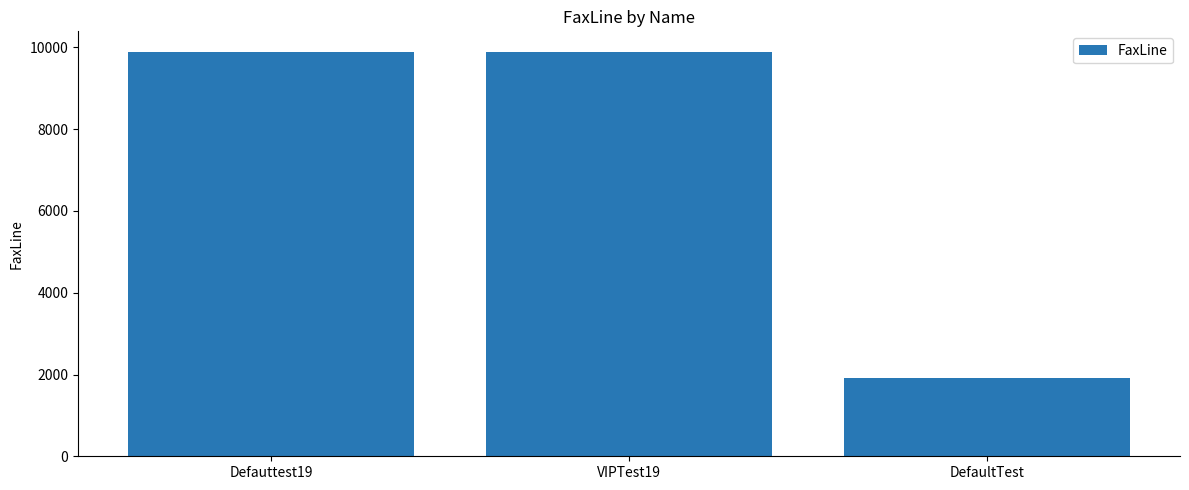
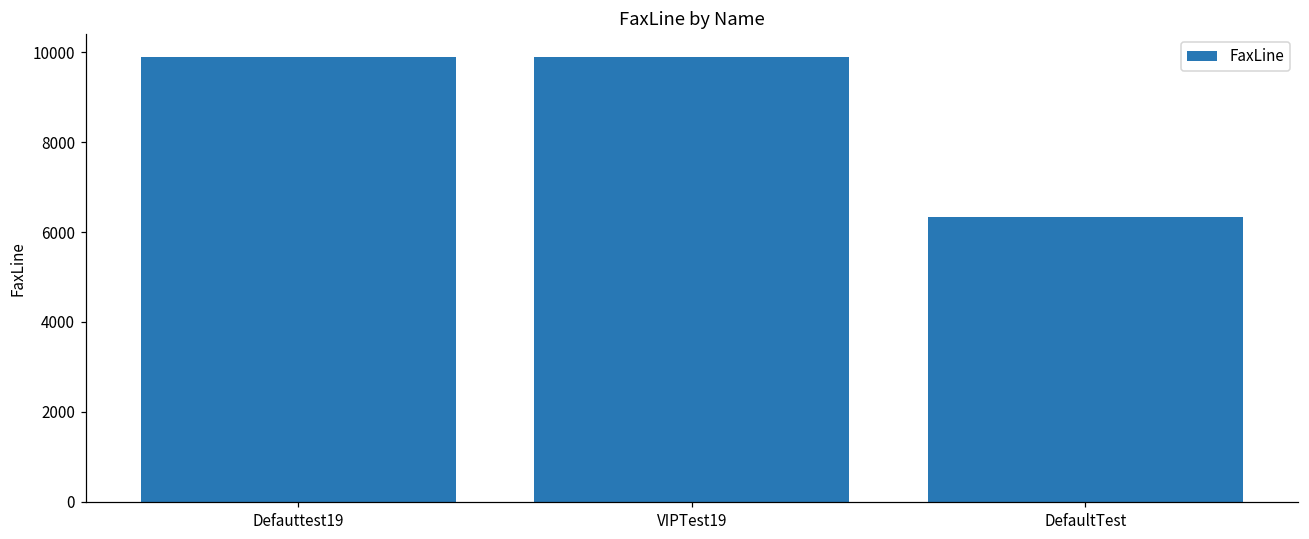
  {
    "Defauttest19": 9900,
    "VIPTest19": 9900,
-   "DefaultTest": 1900
+   "DefaultTest": 6300
  }
